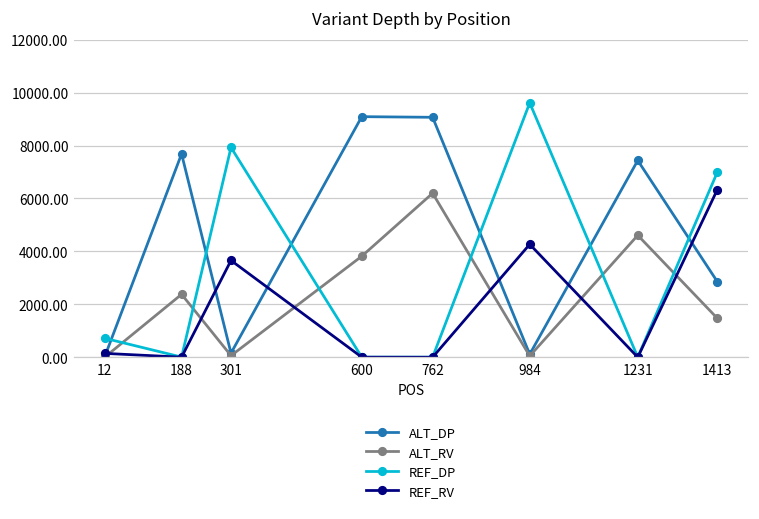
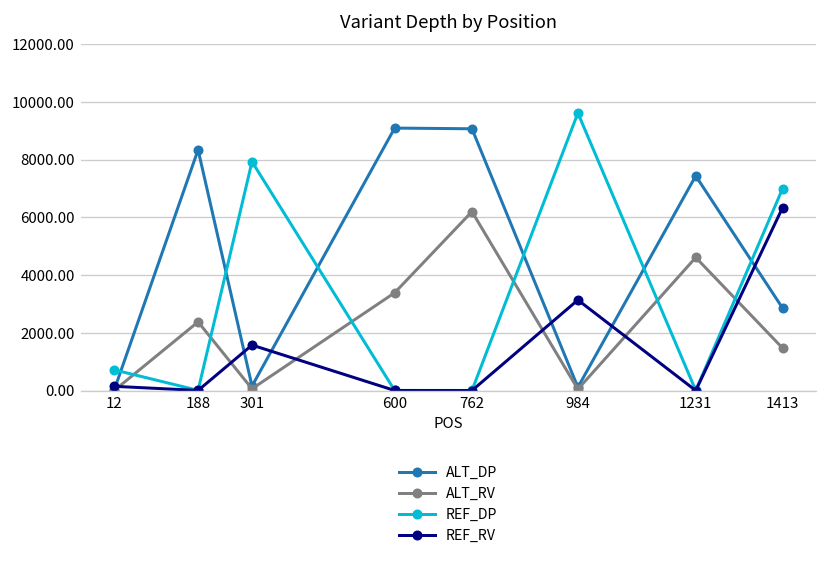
  {
    "ALT_DP": {
-     "188": 7700,
+     "188": 8300,
      "600": 9100,
      "762": 9100,
      "1231": 7400,
      "1413": 2900
    },
    "ALT_RV": {
      "188": 2400,
-     "600": 3800,
+     "600": 3400,
      "762": 6200,
      "1231": 4600,
      "1413": 1500
    },
    "REF_DP": {
      "12": 700,
      "301": 7900,
      "984": 9600,
      "1413": 7000
    },
    "REF_RV": {
      "12": 100,
-     "301": 3700,
-     "984": 4300,
+     "301": 1600,
+     "984": 3100,
      "1413": 6300
    }
  }
